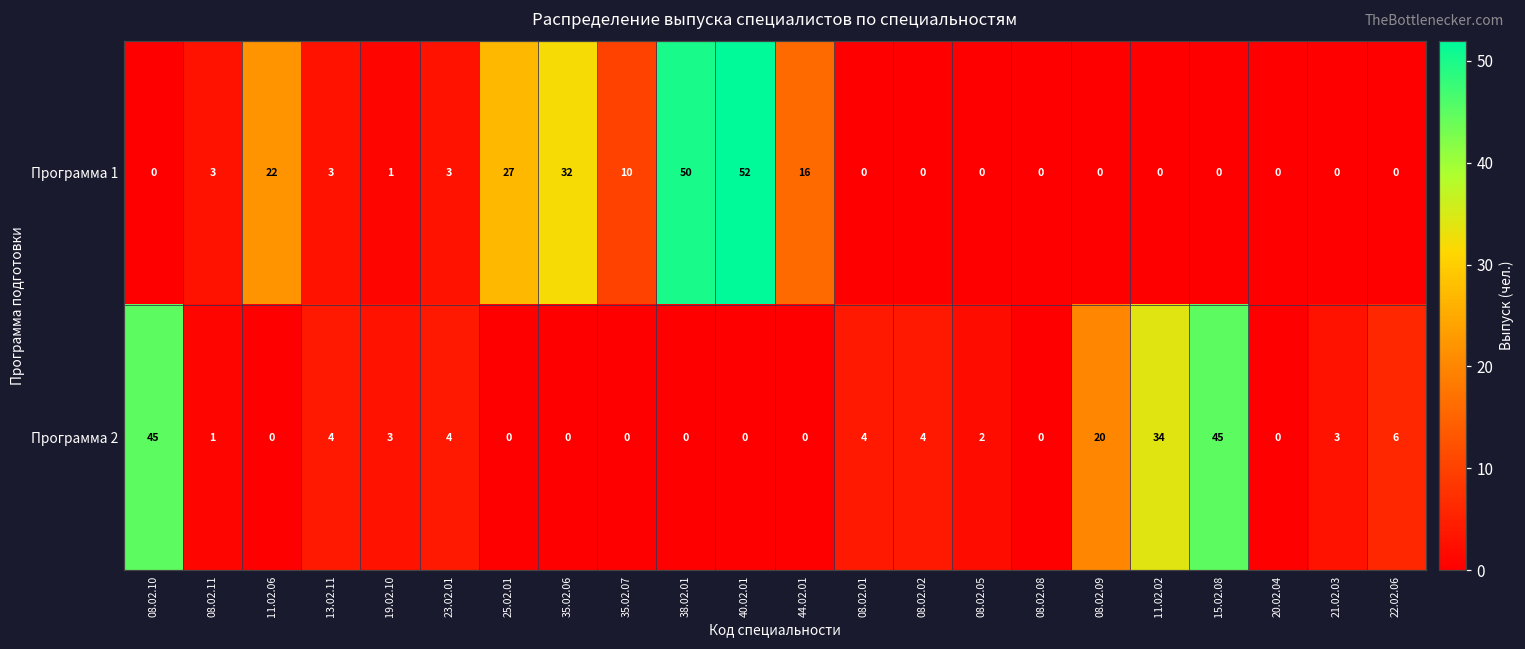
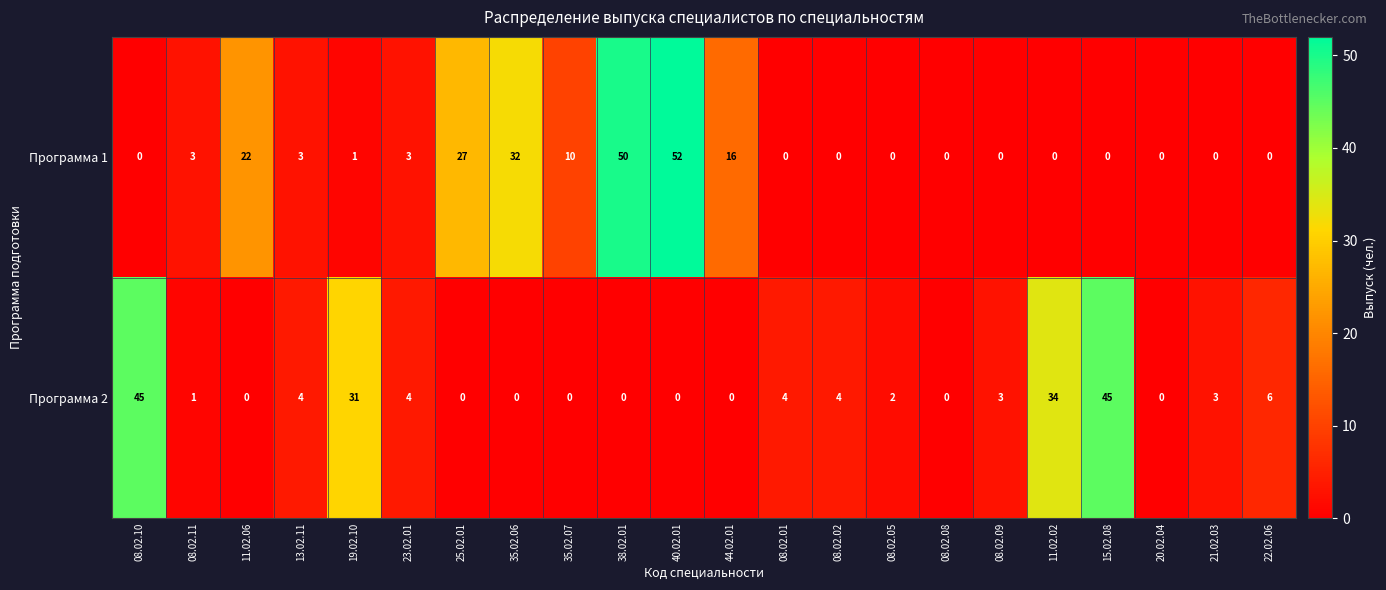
  {
    "Программа 1": {
      "08.02.10": 0,
      "08.02.11": 3,
      "11.02.06": 22,
      "13.02.11": 3,
      "19.02.10": 1,
      "23.02.01": 3,
      "25.02.01": 27,
      "35.02.06": 32,
      "35.02.07": 10,
      "38.02.01": 50,
      "40.02.01": 52,
      "44.02.01": 16,
      "08.02.01": 0,
      "08.02.02": 0,
      "08.02.05": 0,
      "08.02.08": 0,
      "08.02.09": 0,
      "11.02.02": 0,
      "15.02.08": 0,
      "20.02.04": 0,
      "21.02.03": 0,
      "22.02.06": 0
    },
    "Программа 2": {
      "08.02.10": 45,
      "08.02.11": 1,
      "11.02.06": 0,
      "13.02.11": 4,
-     "19.02.10": 3,
+     "19.02.10": 31,
      "23.02.01": 4,
      "25.02.01": 0,
      "35.02.06": 0,
      "35.02.07": 0,
      "38.02.01": 0,
      "40.02.01": 0,
      "44.02.01": 0,
      "08.02.01": 4,
      "08.02.02": 4,
      "08.02.05": 2,
      "08.02.08": 0,
-     "08.02.09": 20,
+     "08.02.09": 3,
      "11.02.02": 34,
      "15.02.08": 45,
      "20.02.04": 0,
      "21.02.03": 3,
      "22.02.06": 6
    }
  }
